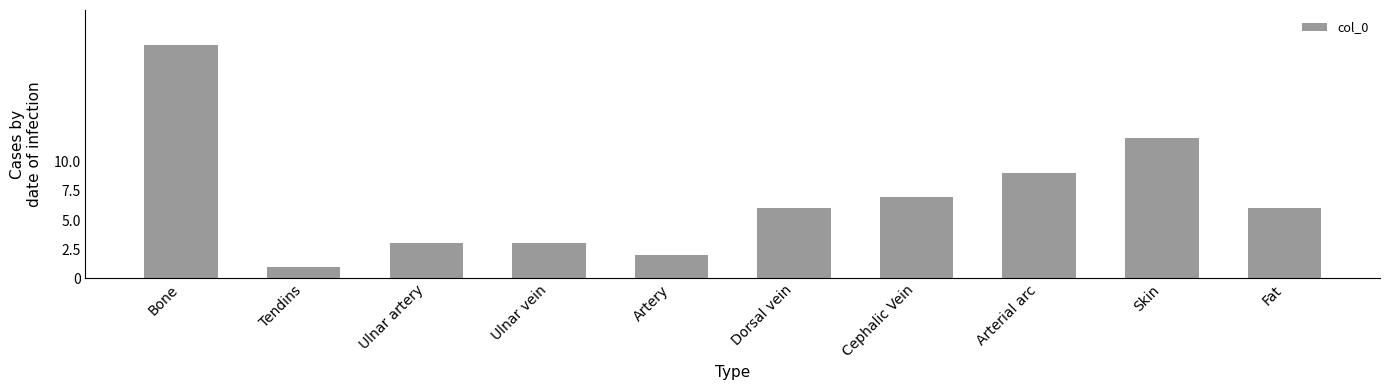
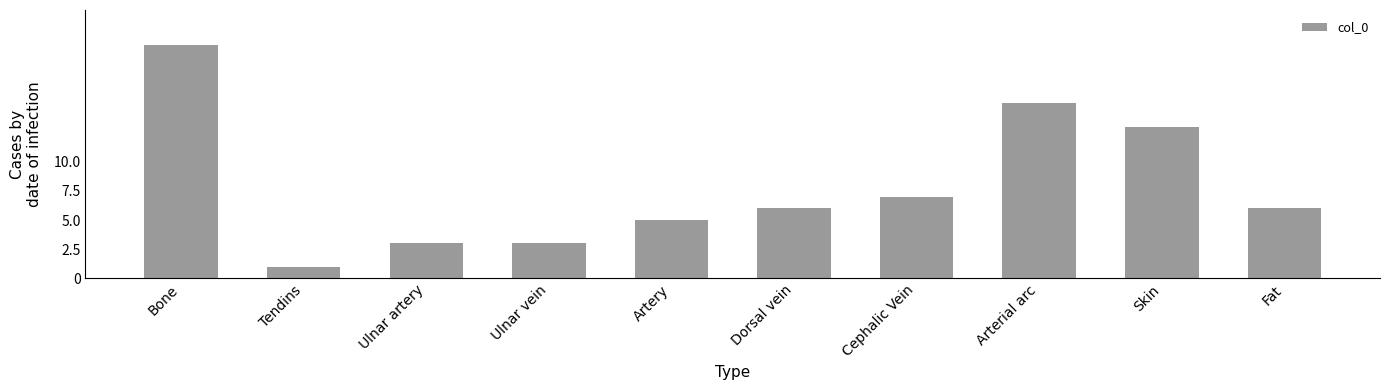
  {
    "Bone": 20,
    "Tendins": 1,
    "Ulnar artery": 3,
    "Ulnar vein": 3,
-   "Artery": 2,
+   "Artery": 5,
    "Dorsal vein": 6,
    "Cephalic Vein": 7,
-   "Arterial arc": 9,
-   "Skin": 12,
+   "Arterial arc": 15,
+   "Skin": 13,
    "Fat": 6
  }
